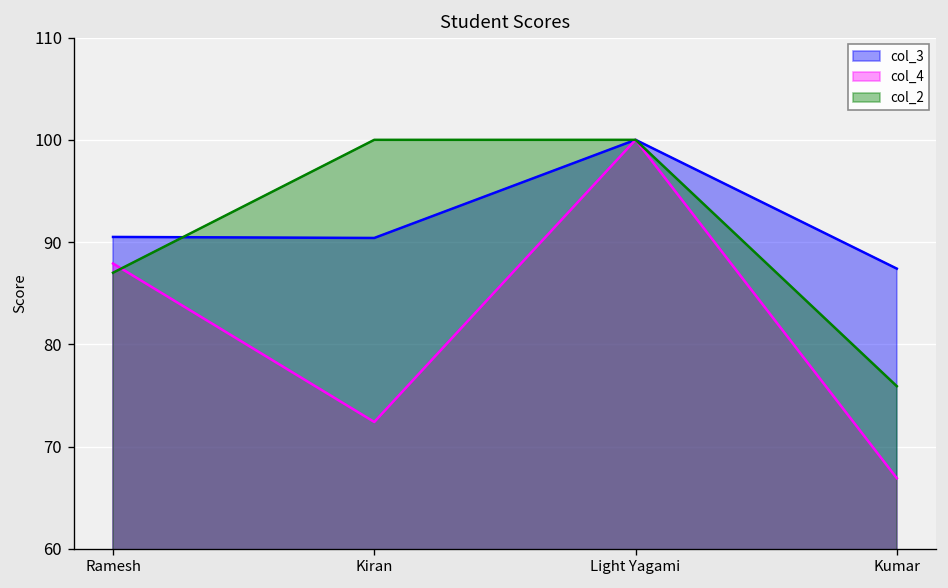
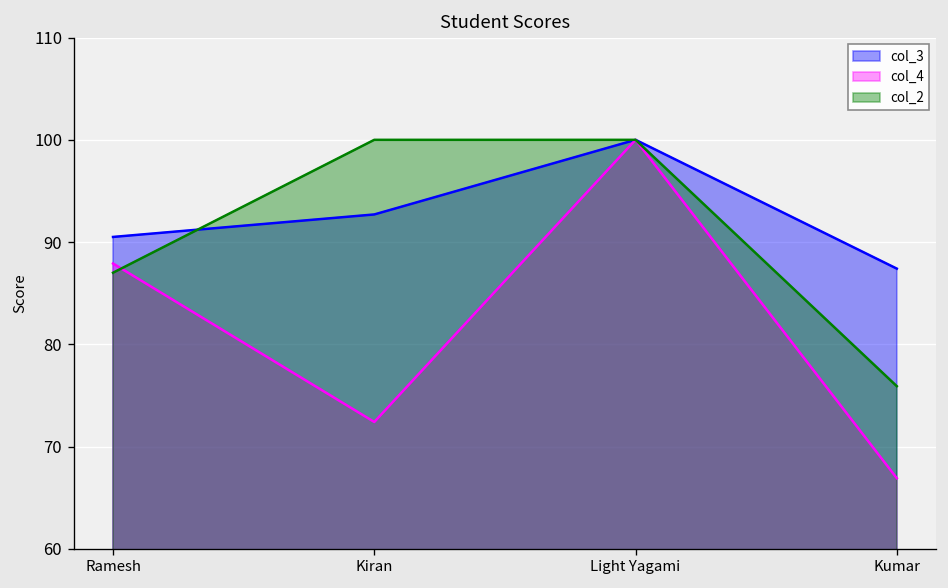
  {
    "col_3": {
      "Ramesh": 91,
-     "Kiran": 90,
+     "Kiran": 93,
      "Kumar": 87
    },
    "col_4": {
      "Ramesh": 88,
      "Kiran": 72,
      "Kumar": 67
    },
    "col_2": {
      "Ramesh": 87,
      "Kiran": 100,
      "Kumar": 76
    }
  }
